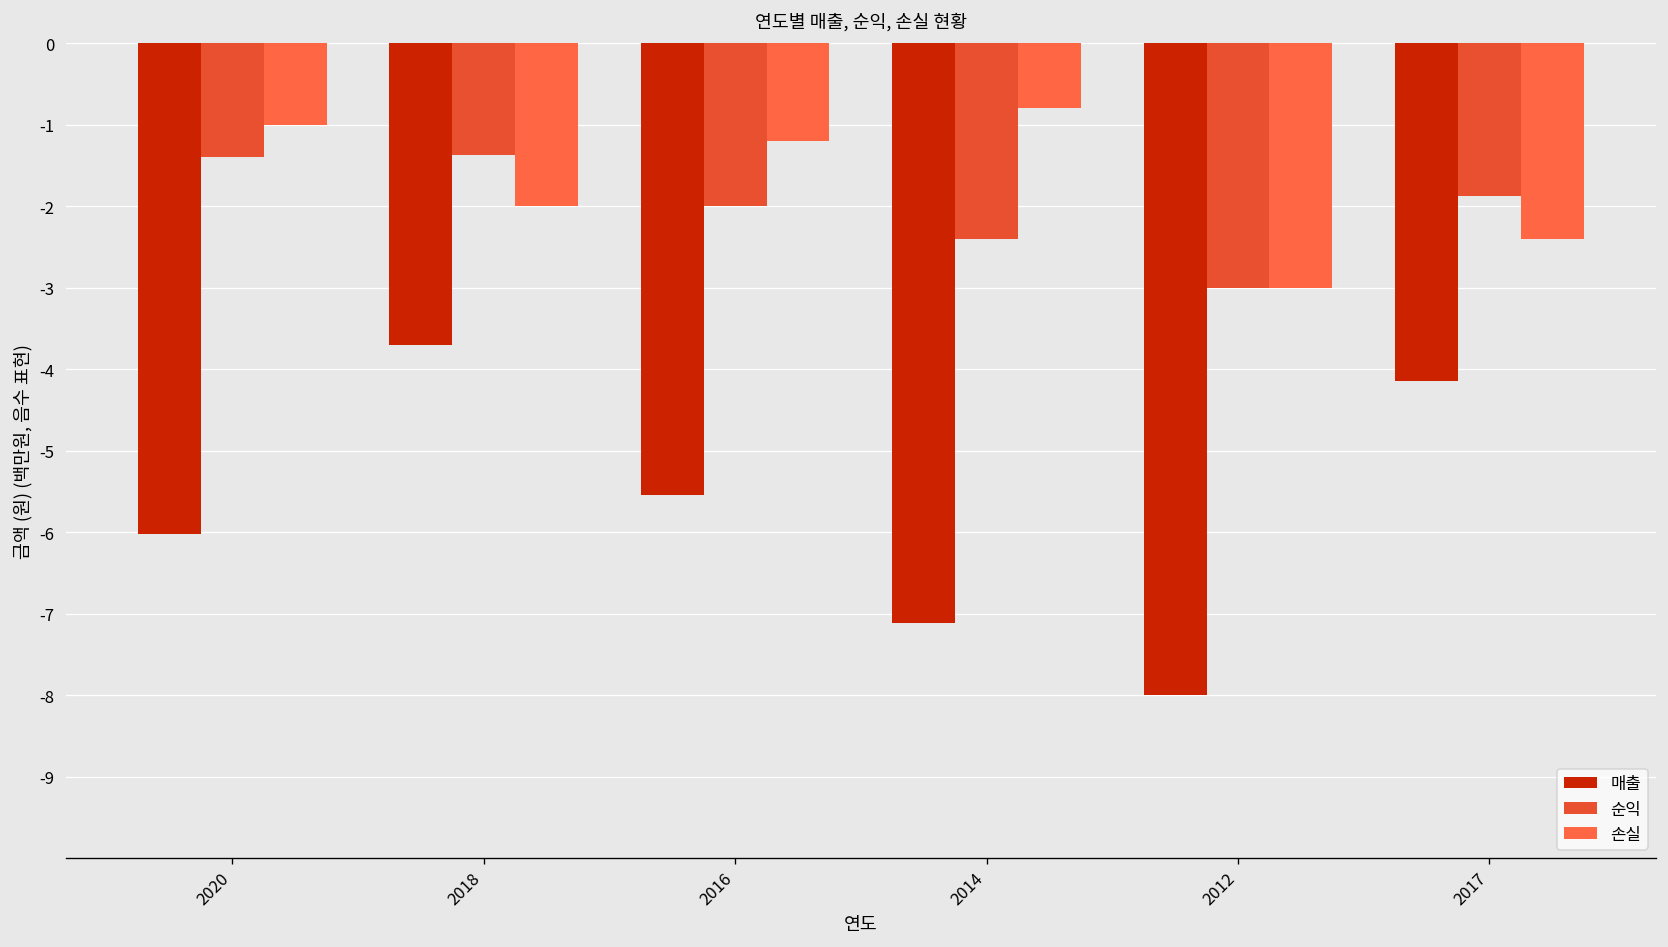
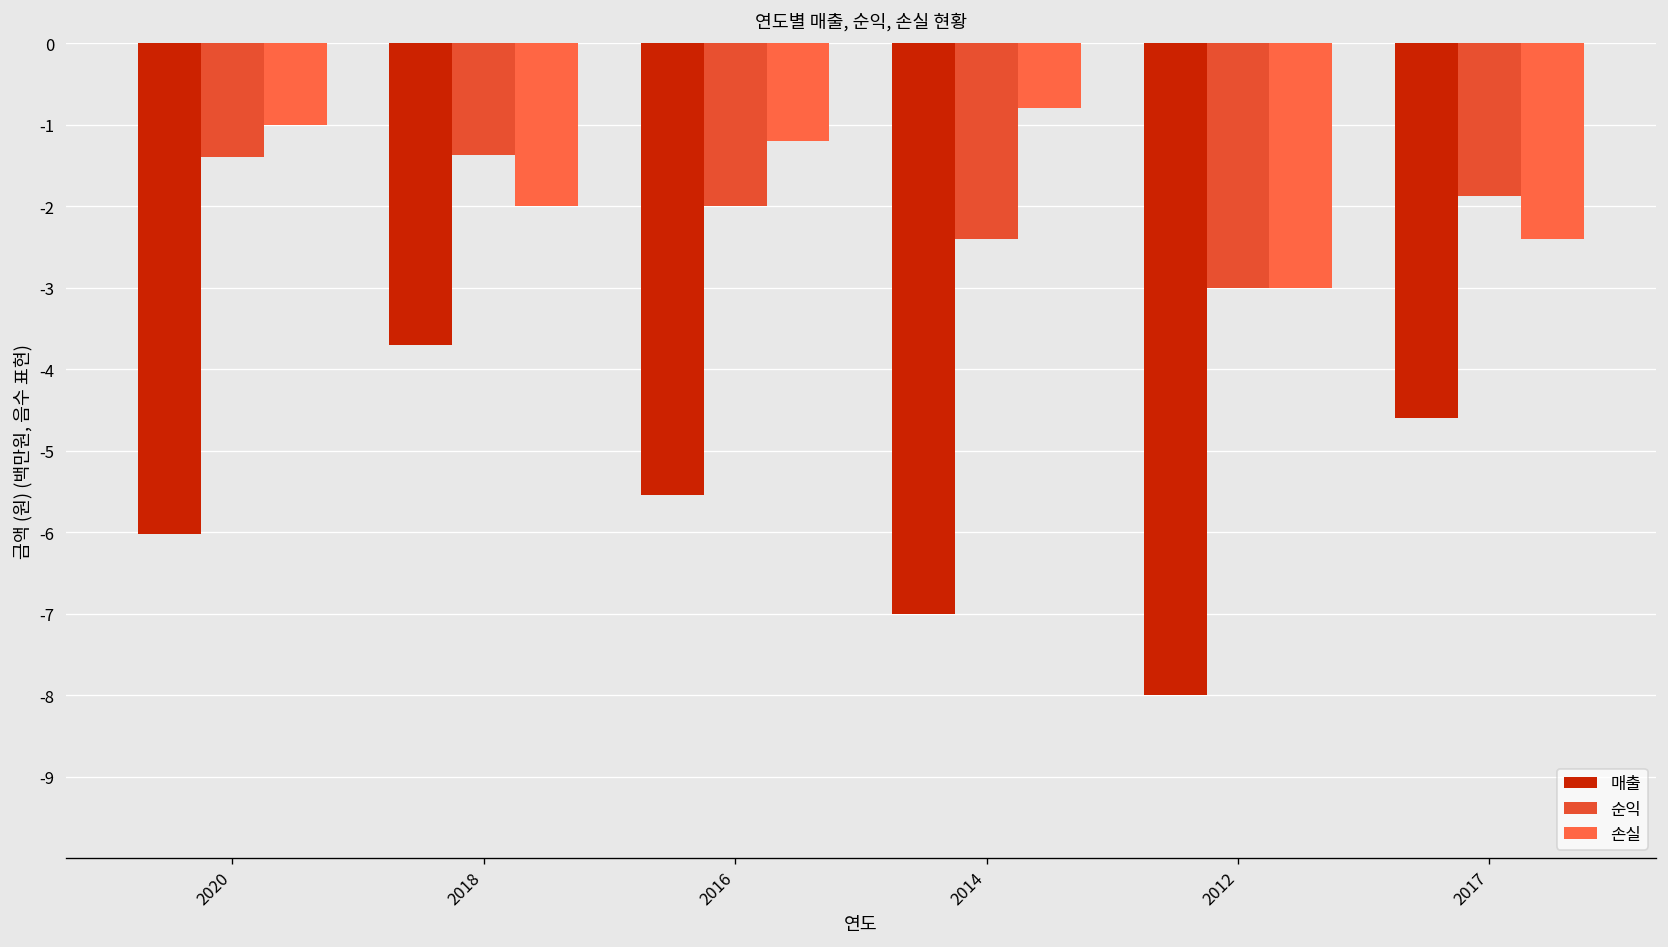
  {
    "매출": {
      "2020": -6.0,
      "2018": -3.7,
      "2016": -5.5,
-     "2014": -7.1,
+     "2014": -7.0,
      "2012": -8.0,
-     "2017": -4.1
+     "2017": -4.6
    }
  }
